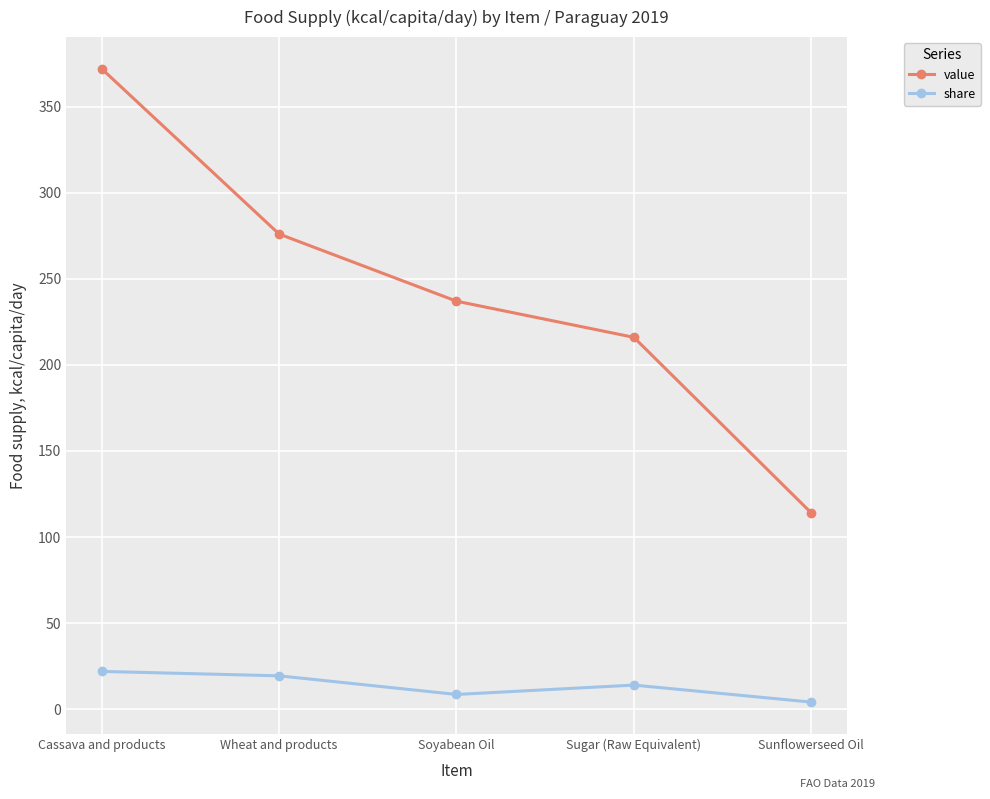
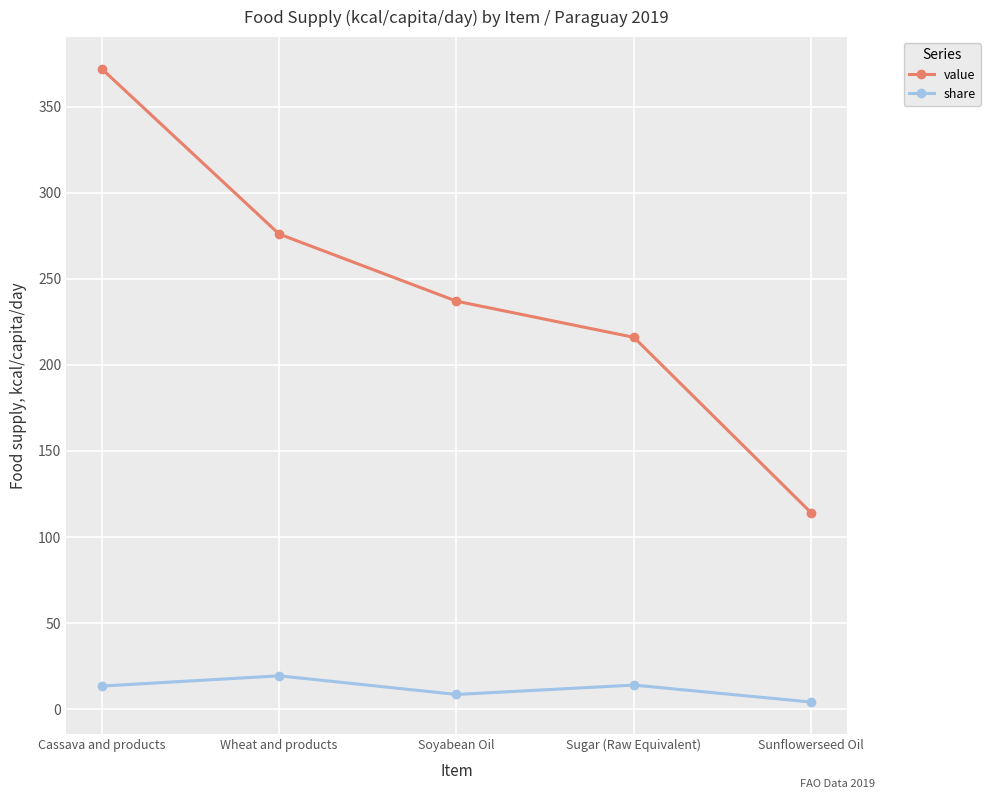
  {
    "value": {
      "Cassava and products": 372,
      "Wheat and products": 276,
      "Soyabean Oil": 237,
      "Sugar (Raw Equivalent)": 216,
      "Sunflowerseed Oil": 114
    },
    "share": {
-     "Cassava and products": 22,
+     "Cassava and products": 13,
      "Wheat and products": 19,
      "Soyabean Oil": 9,
      "Sugar (Raw Equivalent)": 14,
      "Sunflowerseed Oil": 4
    }
  }
